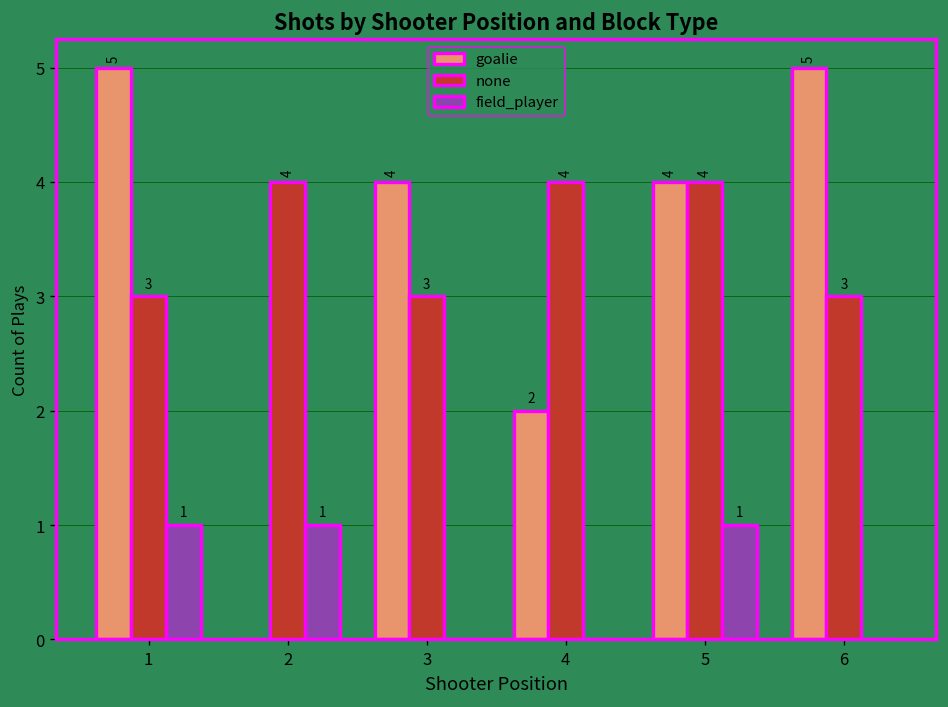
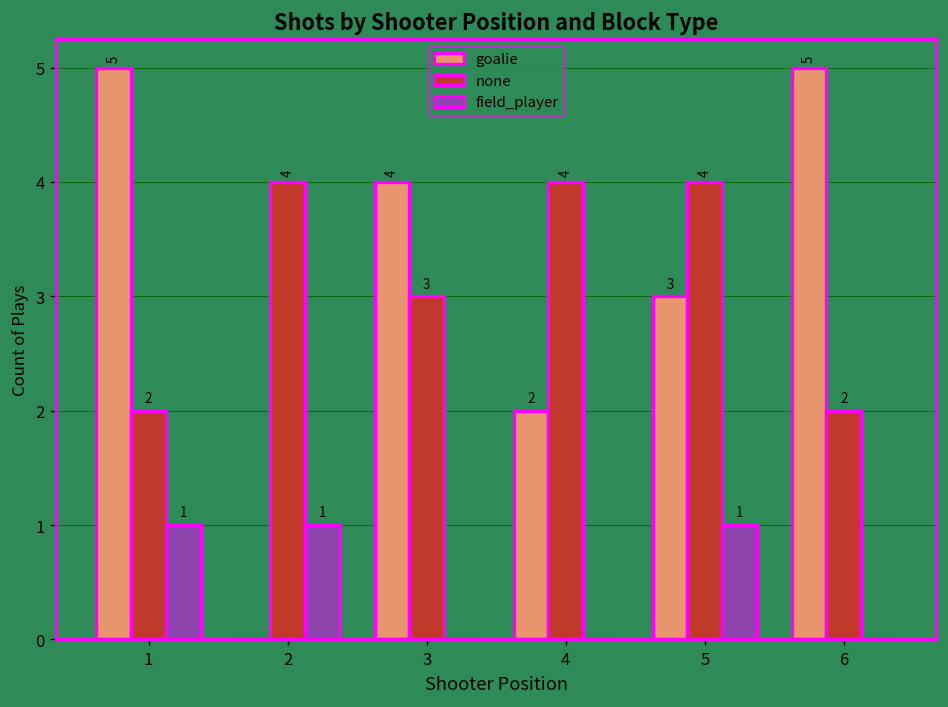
  {
    "goalie": {
      "1": 5,
      "3": 4,
      "4": 2,
-     "5": 4,
+     "5": 3,
      "6": 5
    },
    "none": {
-     "1": 3,
+     "1": 2,
      "2": 4,
      "3": 3,
      "4": 4,
      "5": 4,
-     "6": 3
+     "6": 2
    },
    "field_player": {
      "1": 1,
      "2": 1,
      "5": 1
    }
  }
